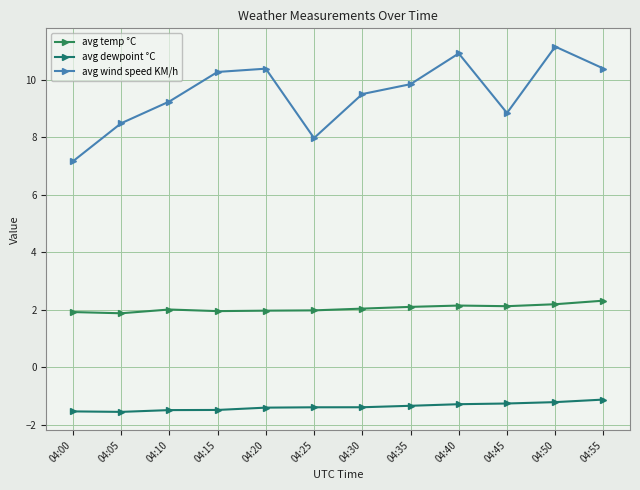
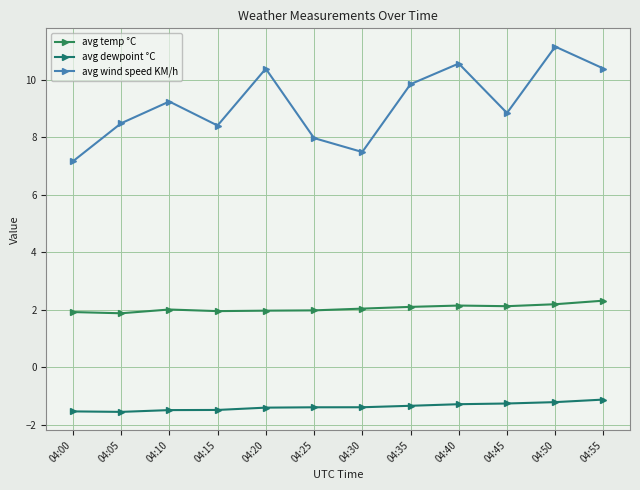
  {
    "avg wind speed KM/h": {
      "04:00": 7.2,
      "04:05": 8.5,
      "04:10": 9.2,
-     "04:15": 10.3,
+     "04:15": 8.4,
      "04:20": 10.4,
      "04:25": 8.0,
-     "04:30": 9.5,
+     "04:30": 7.5,
      "04:35": 9.8,
-     "04:40": 10.9,
+     "04:40": 10.6,
      "04:45": 8.8,
      "04:50": 11.2,
      "04:55": 10.4
    }
  }
